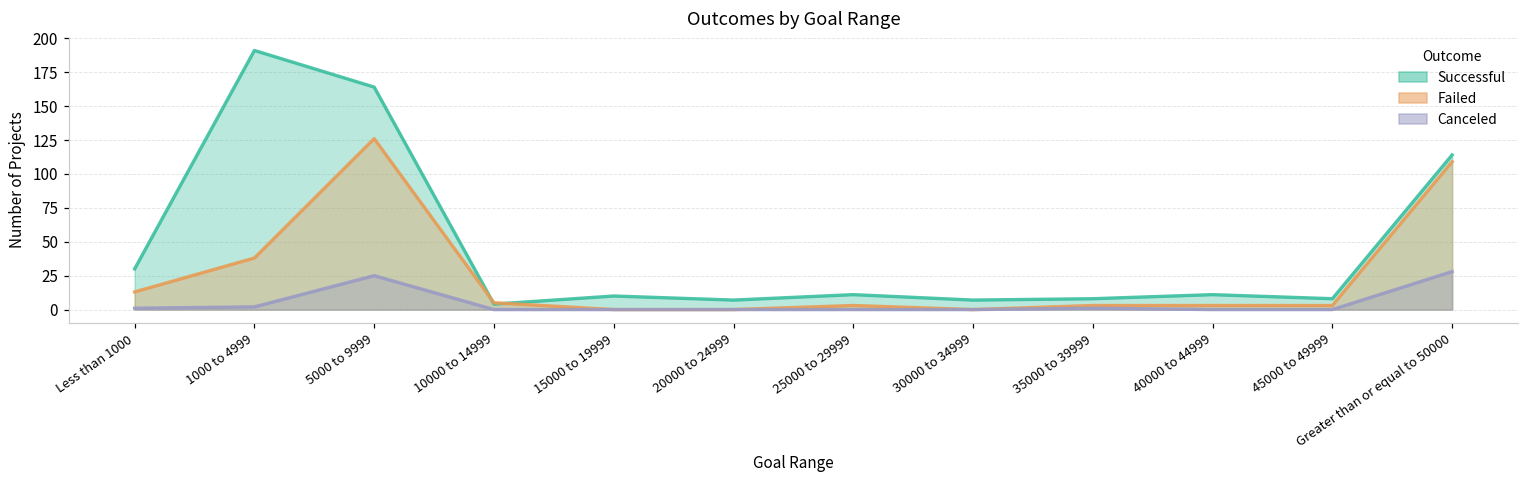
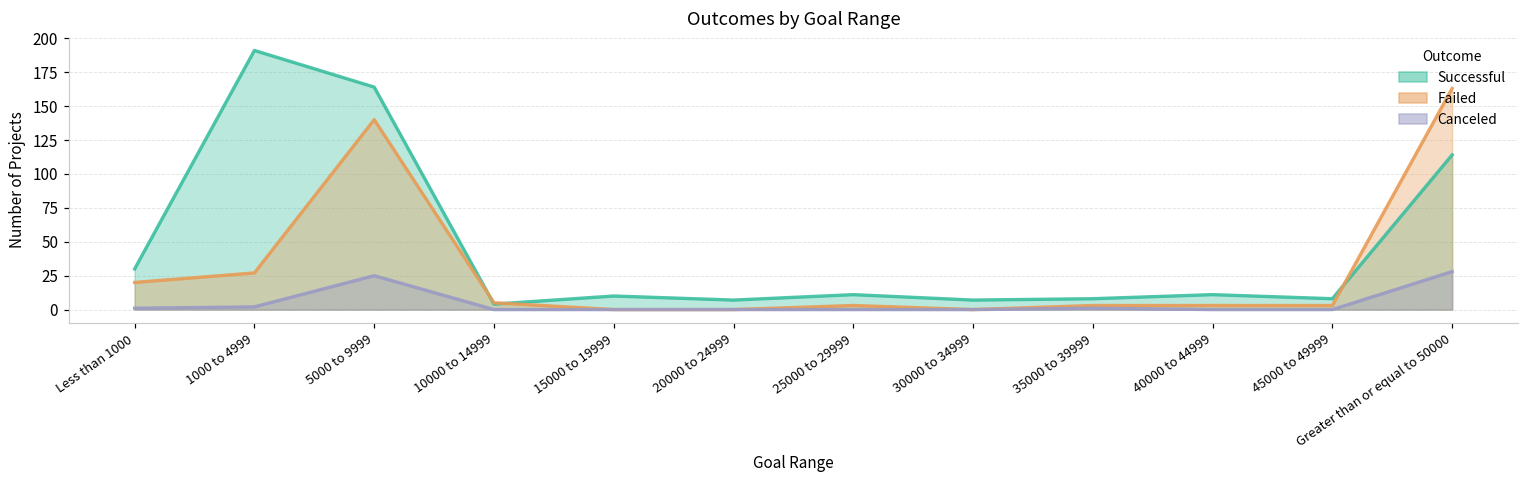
  {
    "Failed": {
-     "Less than 1000": 13,
-     "1000 to 4999": 38,
-     "5000 to 9999": 126,
+     "Less than 1000": 20,
+     "1000 to 4999": 27,
+     "5000 to 9999": 140,
      "25000 to 29999": 3,
      "40000 to 44999": 3,
      "45000 to 49999": 3,
-     "Greater than or equal to 50000": 109
+     "Greater than or equal to 50000": 163
    }
  }
